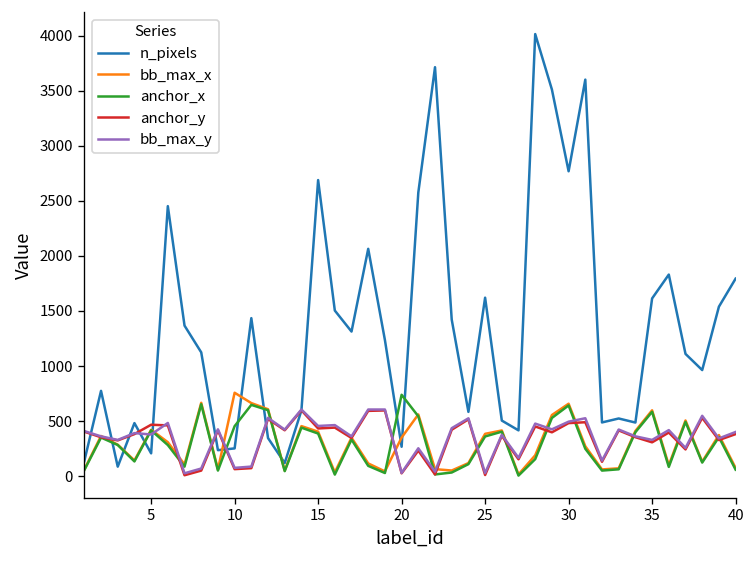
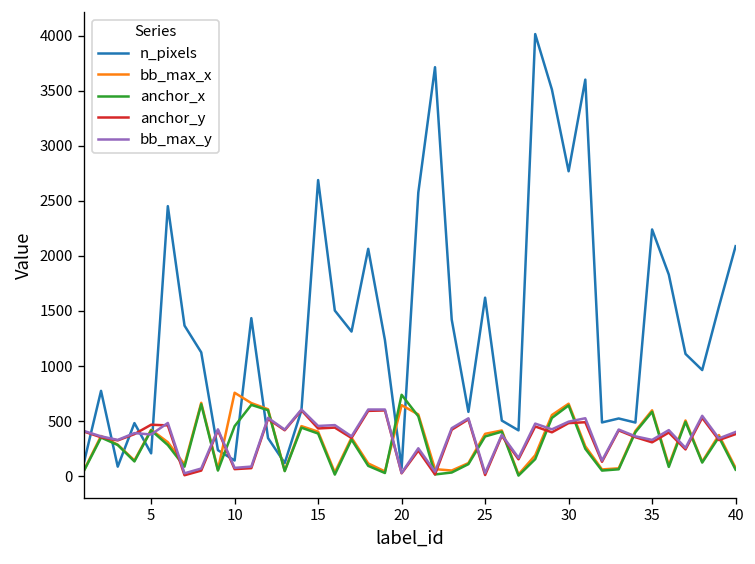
  {
    "n_pixels": {
      "5": 200,
-     "10": 300,
+     "10": 100,
      "15": 2700,
-     "20": 300,
+     "20": 100,
      "25": 1600,
      "30": 2800,
-     "35": 1600,
-     "40": 1800
+     "35": 2200,
+     "40": 2100
    },
    "bb_max_x": {
      "10": 800,
-     "20": 300
+     "20": 600
    },
    "anchor_x": {
      "10": 500,
      "20": 700
    },
    "anchor_y": {
      "5": 500
    },
    "bb_max_y": {
      "5": 400
    }
  }
